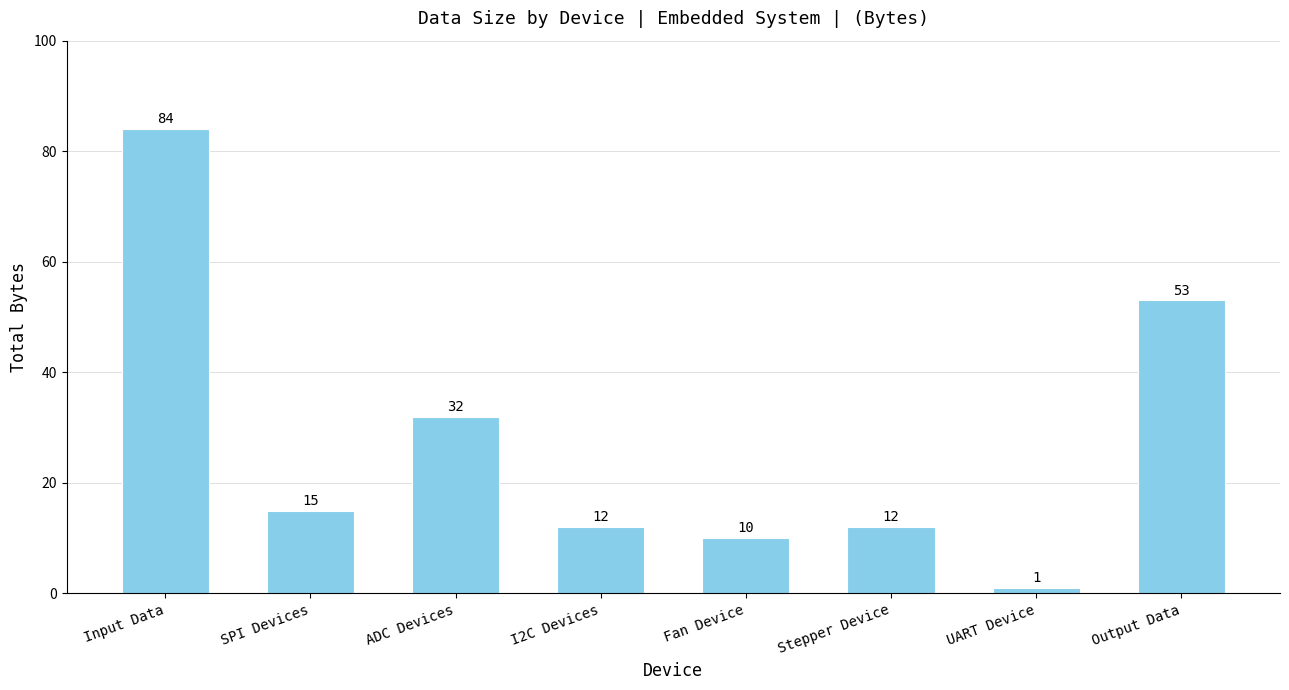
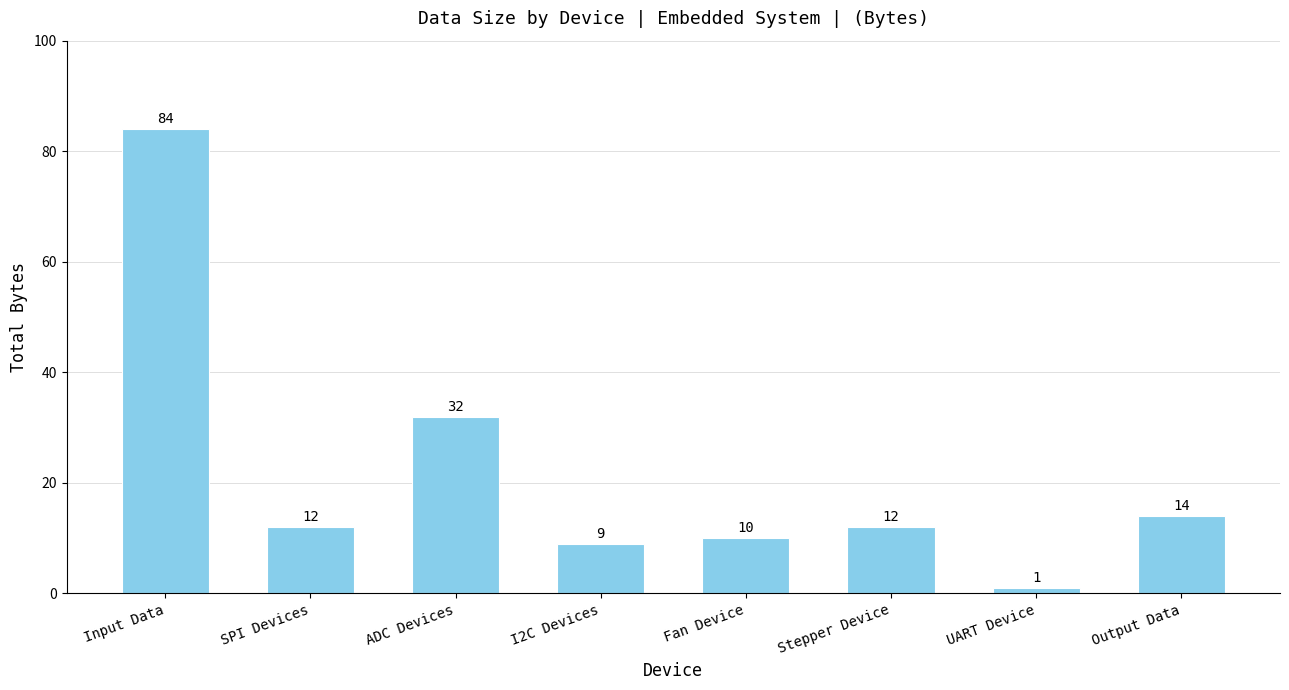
  {
    "Input Data": 84,
-   "SPI Devices": 15,
+   "SPI Devices": 12,
    "ADC Devices": 32,
-   "I2C Devices": 12,
+   "I2C Devices": 9,
    "Fan Device": 10,
    "Stepper Device": 12,
    "UART Device": 1,
-   "Output Data": 53
+   "Output Data": 14
  }
